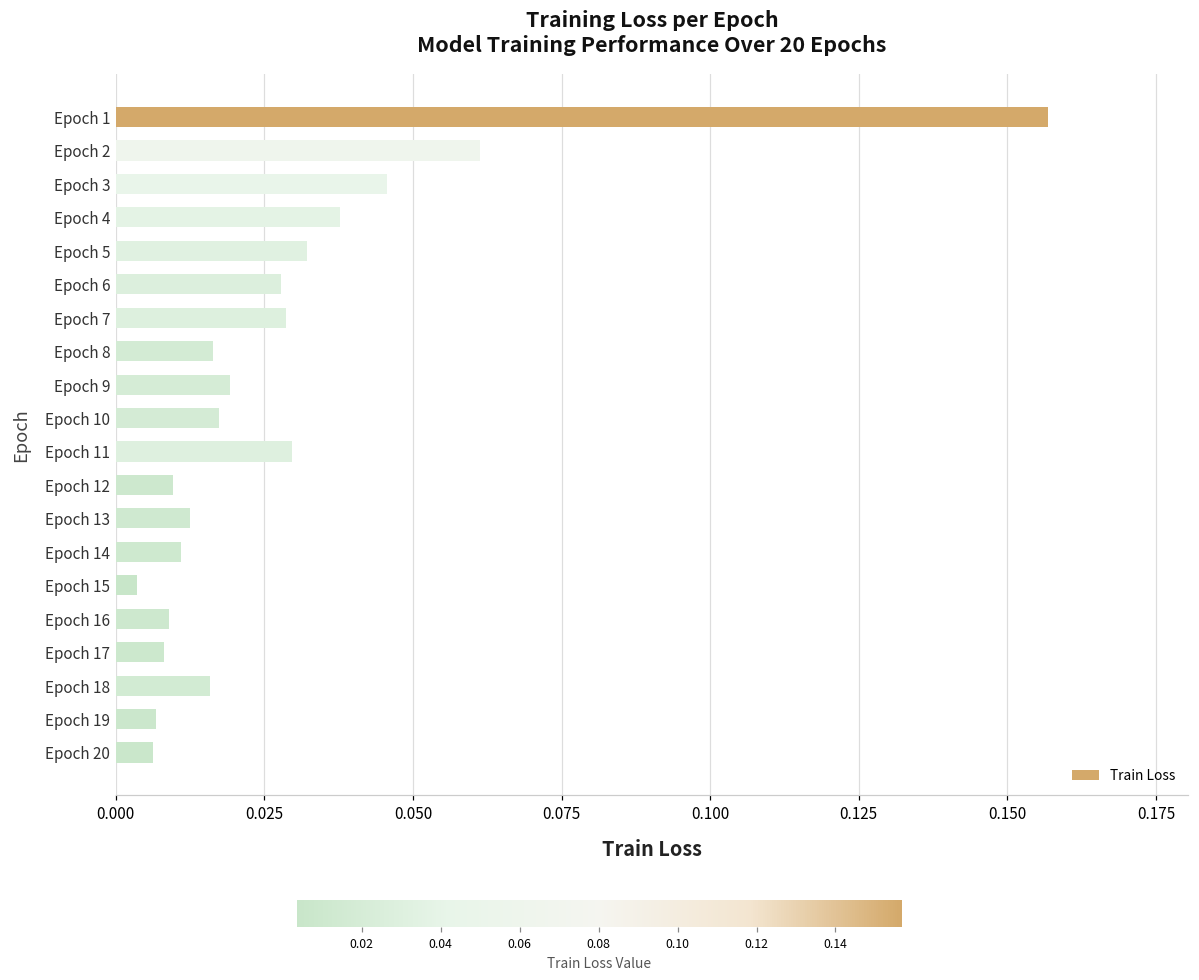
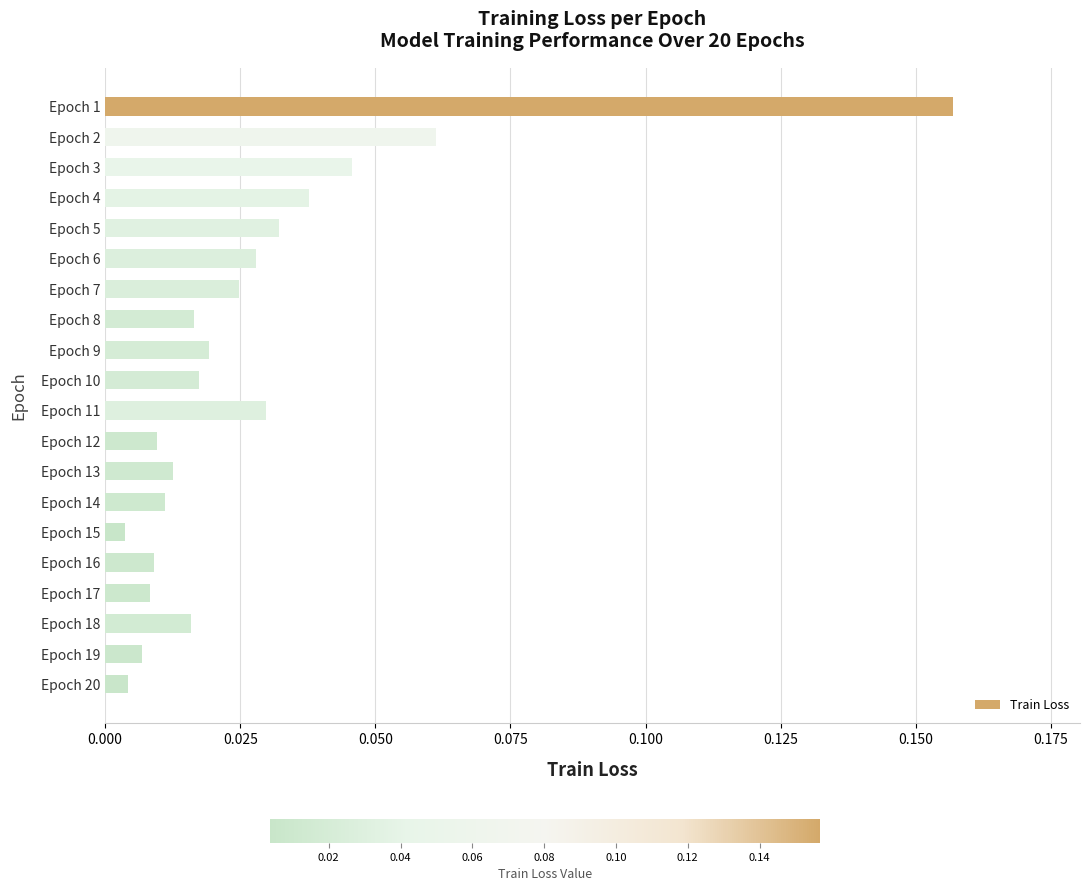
  {
    "Epoch 1": 0.157,
    "Epoch 2": 0.061,
    "Epoch 3": 0.046,
    "Epoch 4": 0.038,
    "Epoch 5": 0.032,
    "Epoch 6": 0.028,
-   "Epoch 7": 0.029,
+   "Epoch 7": 0.025,
    "Epoch 8": 0.016,
    "Epoch 9": 0.019,
    "Epoch 10": 0.017,
    "Epoch 11": 0.030,
    "Epoch 12": 0.010,
    "Epoch 13": 0.013,
    "Epoch 14": 0.011,
    "Epoch 15": 0.004,
    "Epoch 16": 0.009,
    "Epoch 17": 0.008,
    "Epoch 18": 0.016,
    "Epoch 19": 0.007,
-   "Epoch 20": 0.006
+   "Epoch 20": 0.004
  }
